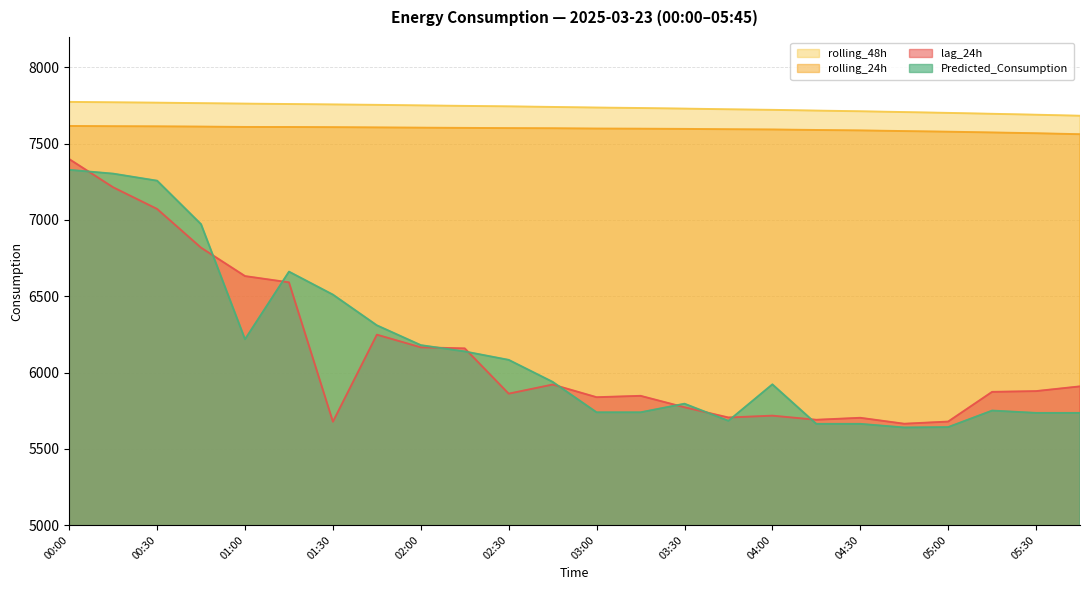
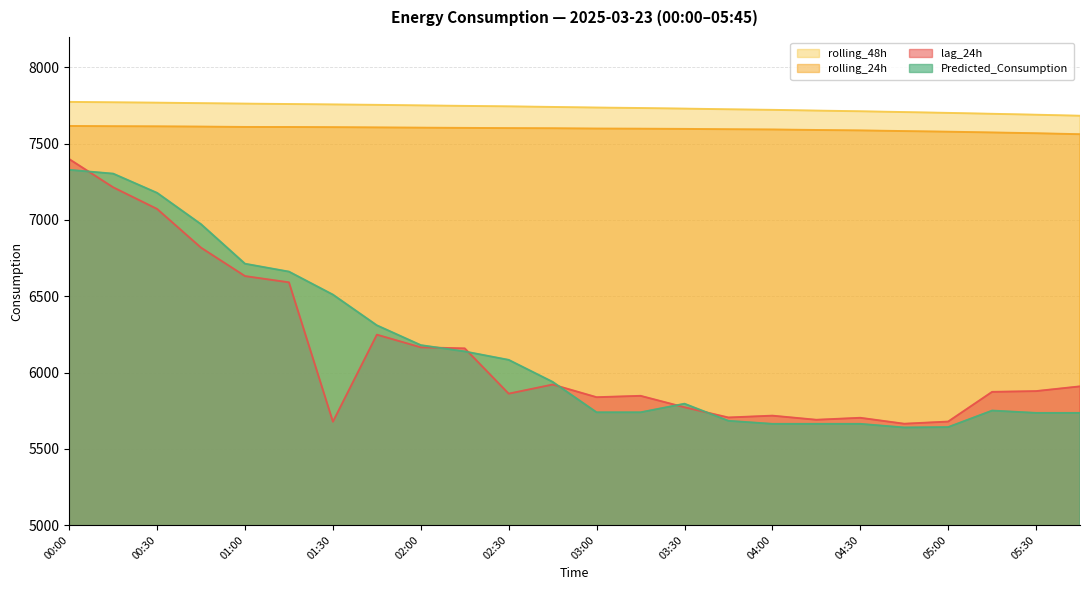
  {
    "lag_24h": {
      "00:00": 7400,
      "00:30": 7070,
      "01:00": 6630,
      "01:30": 5680,
      "02:30": 5860,
      "03:00": 5840,
      "03:30": 5770,
      "04:00": 5720,
      "04:30": 5700,
      "05:00": 5680,
      "05:30": 5880
    },
    "Predicted_Consumption": {
      "00:00": 7330,
-     "00:30": 7260,
-     "01:00": 6220,
+     "00:30": 7180,
+     "01:00": 6710,
      "01:30": 6510,
      "02:30": 6080,
      "03:00": 5740,
      "03:30": 5800,
-     "04:00": 5920,
+     "04:00": 5660,
      "04:30": 5660,
      "05:00": 5640,
      "05:30": 5740
    }
  }
